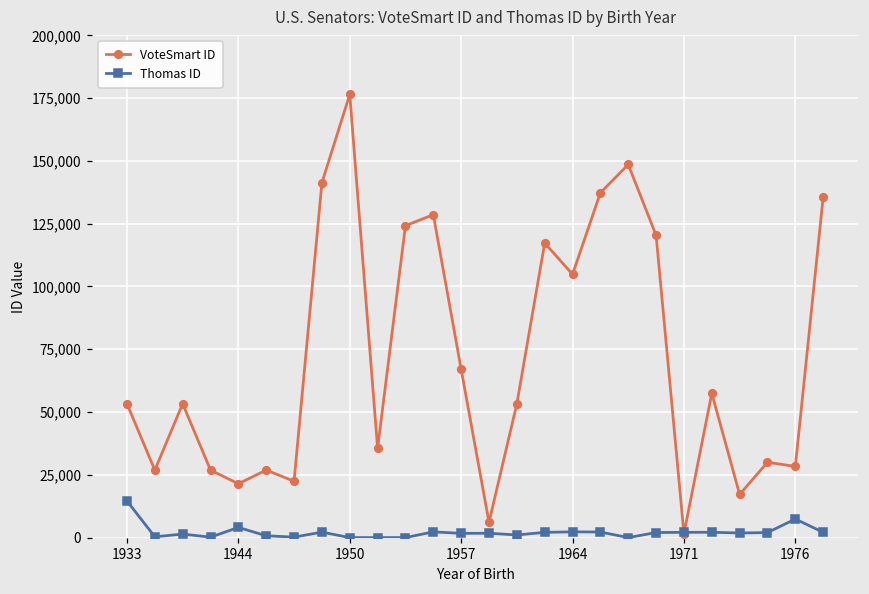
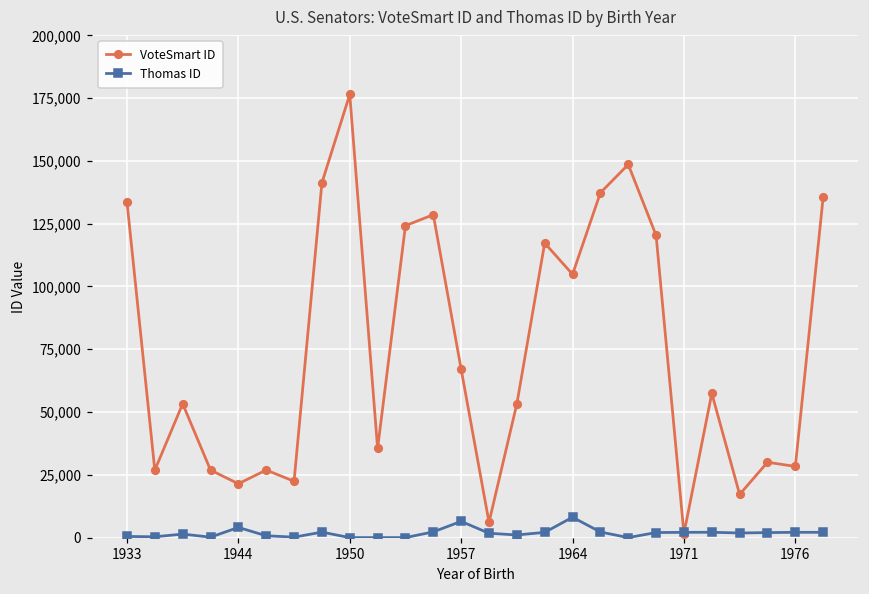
  {
    "VoteSmart ID": {
-     "1933": "53,000",
+     "1933": "134,000",
      "1944": "21,000",
      "1950": "176,000",
      "1957": "67,000",
      "1964": "105,000",
      "1976": "28,000"
    },
    "Thomas ID": {
-     "1933": "15,000",
+     "1933": "0",
      "1944": "4,000",
      "1950": "0",
-     "1957": "2,000",
-     "1964": "2,000",
-     "1976": "7,000"
+     "1957": "6,000",
+     "1964": "8,000",
+     "1976": "2,000"
    }
  }
